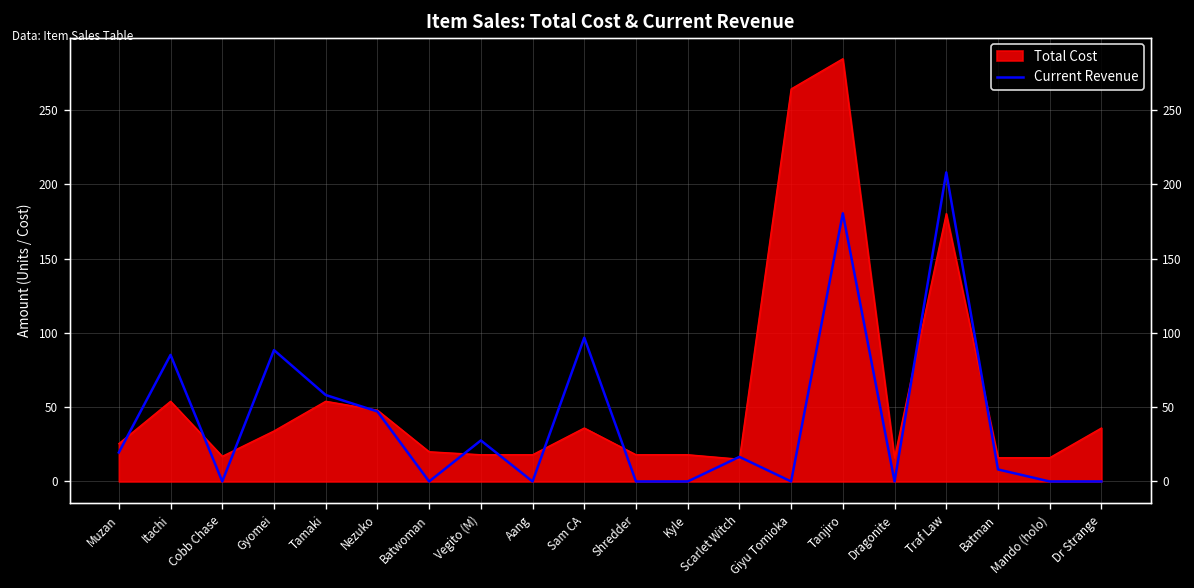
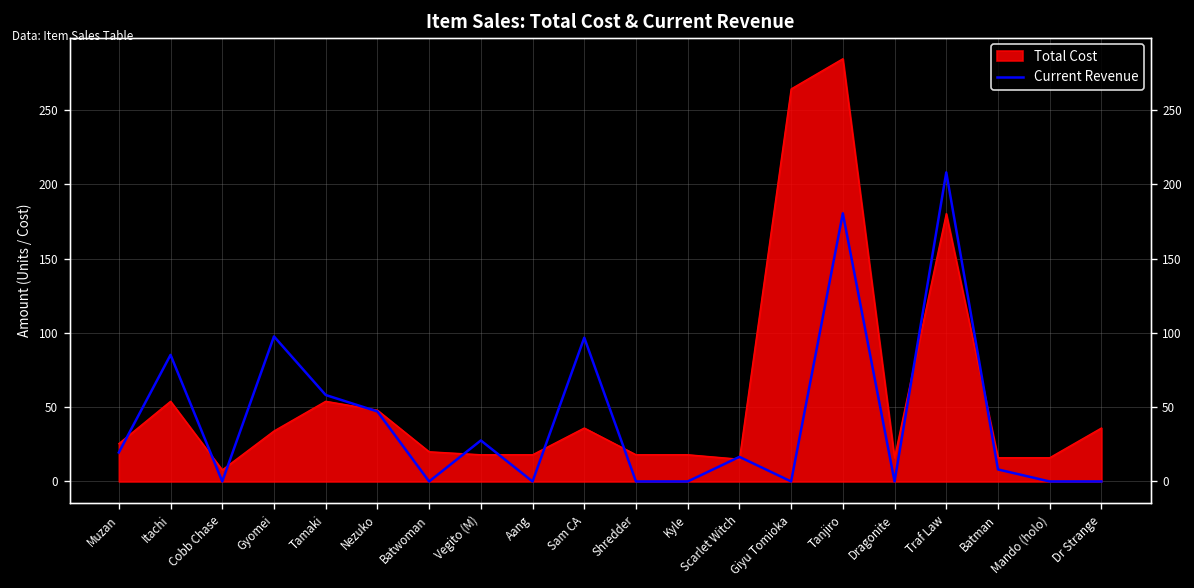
  {
    "Total Cost": {
      "Muzan": 26,
      "Itachi": 54,
-     "Cobb Chase": 17,
+     "Cobb Chase": 8,
      "Gyomei": 34,
      "Tamaki": 54,
      "Batwoman": 20,
      "Vegito (M)": 18,
      "Aang": 18,
      "Sam CA": 36,
      "Shredder": 18,
      "Kyle": 18,
      "Giyu Tomioka": 264,
      "Tanjiro": 285,
      "Dragonite": 16,
      "Traf Law": 180,
      "Batman": 16,
      "Mando (holo)": 16,
      "Dr Strange": 36
    },
    "Current Revenue": {
      "Muzan": 20,
      "Itachi": 85,
      "Cobb Chase": 0,
-     "Gyomei": 88,
+     "Gyomei": 98,
      "Tamaki": 58,
      "Batwoman": 0,
      "Vegito (M)": 28,
      "Aang": 0,
      "Sam CA": 97,
      "Shredder": 0,
      "Kyle": 0,
      "Giyu Tomioka": 0,
      "Tanjiro": 181,
      "Dragonite": 0,
      "Traf Law": 208,
      "Batman": 8,
      "Mando (holo)": 0,
      "Dr Strange": 0
    }
  }
